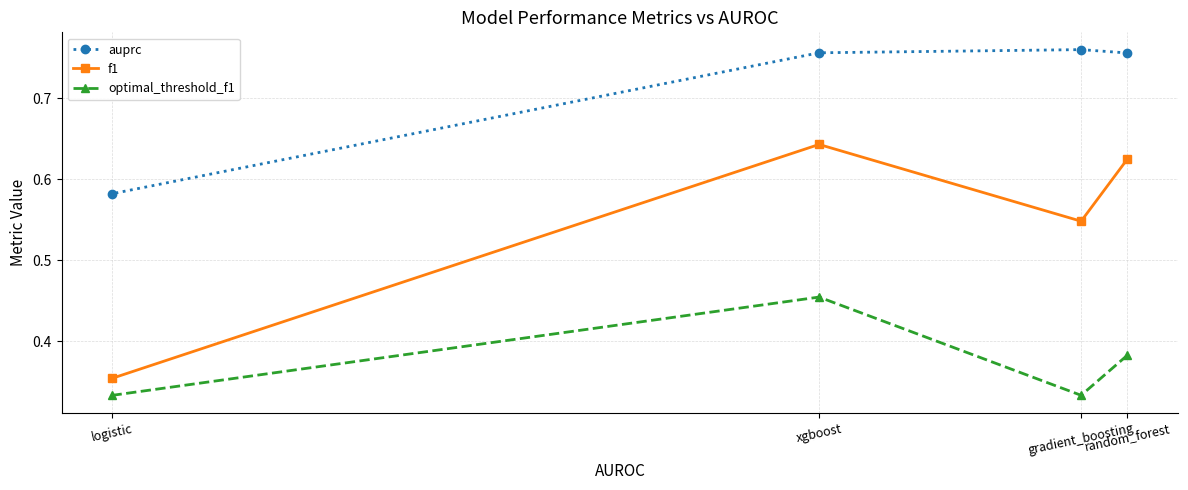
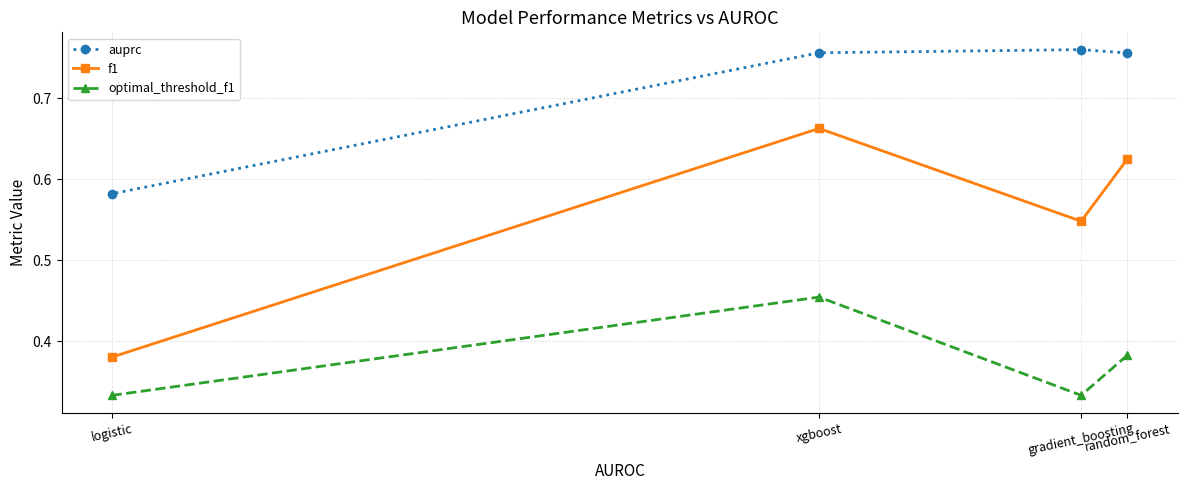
  {
    "auprc": {
      "logistic": 0.58,
      "xgboost": 0.76,
      "gradient_boosting": 0.76,
      "random_forest": 0.76
    },
    "f1": {
-     "logistic": 0.35,
-     "xgboost": 0.64,
+     "logistic": 0.38,
+     "xgboost": 0.66,
      "gradient_boosting": 0.55,
      "random_forest": 0.63
    },
    "optimal_threshold_f1": {
      "logistic": 0.33,
      "xgboost": 0.45,
      "gradient_boosting": 0.33,
      "random_forest": 0.38
    }
  }
